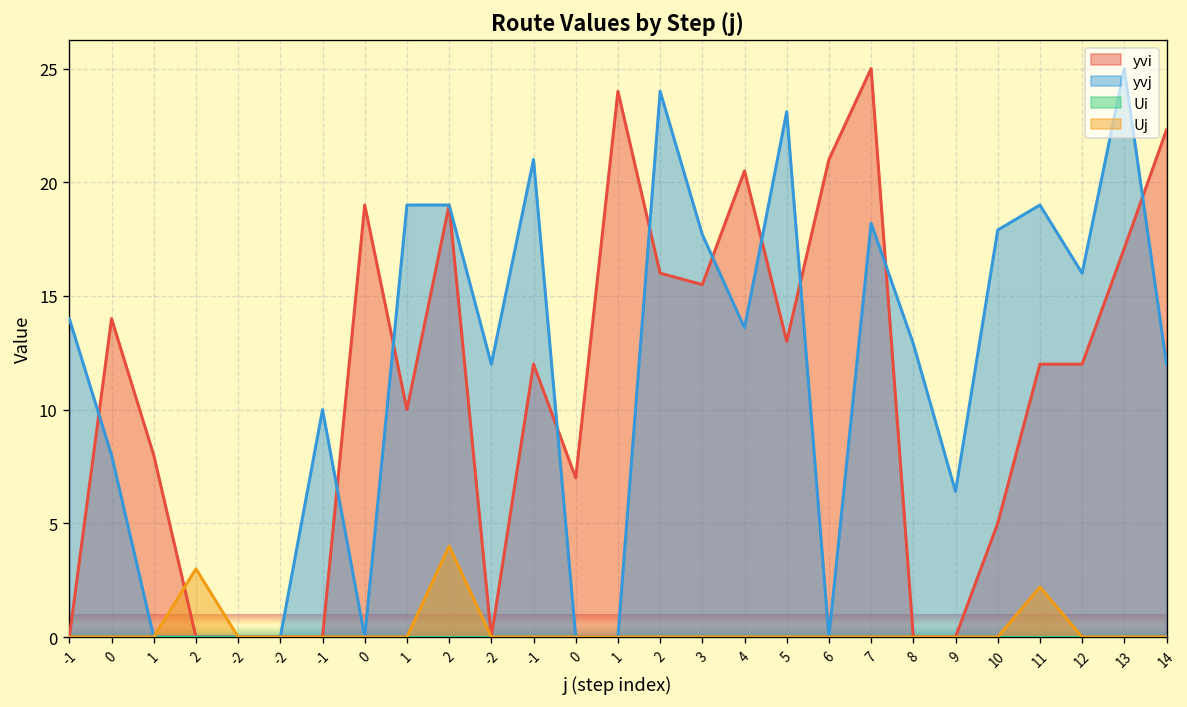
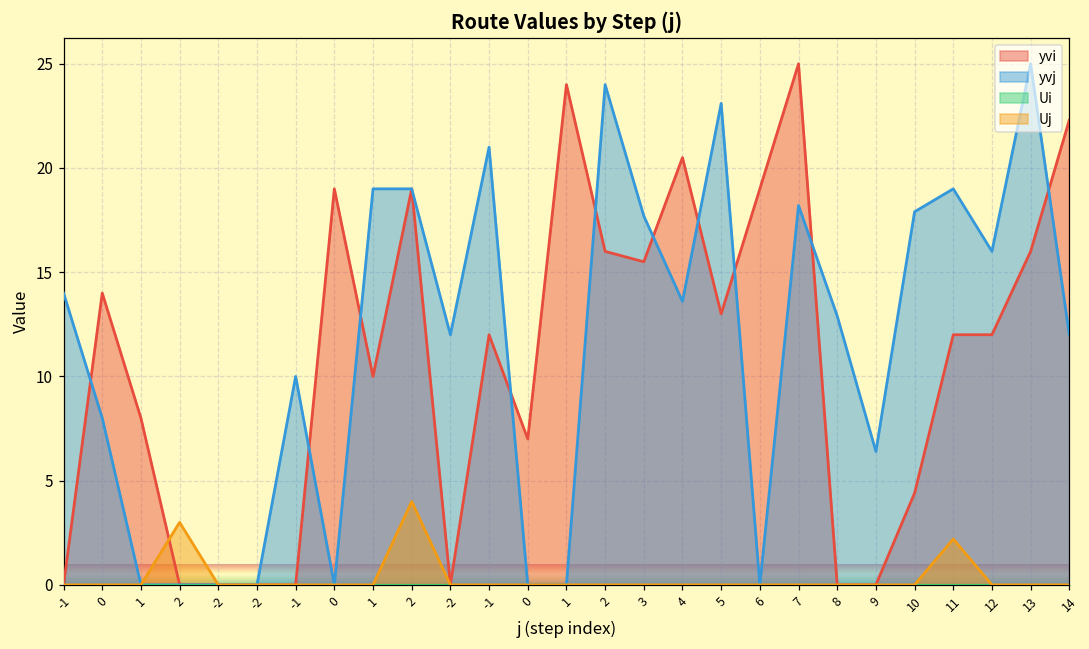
  {
    "yvi": {
      "3": 15.5,
      "4": 20.5,
      "5": 13.0,
-     "6": 21,
+     "6": 19,
      "7": 25.0,
-     "10": 5.0,
+     "10": 4.4,
      "11": 12.0,
      "12": 12.0,
-     "13": 17.1,
+     "13": 16.0,
      "14": 22.3
    },
    "yvj": {
      "3": 17.7,
      "4": 13.6,
      "5": 23.1,
      "7": 18.2,
      "8": 12.9,
      "9": 6.4,
      "10": 17.9,
      "11": 19.0,
      "12": 16.0,
      "14": 12.0
    },
    "Ui": {
      "11": 0.0
    },
    "Uj": {
      "11": 2.2
    }
  }
